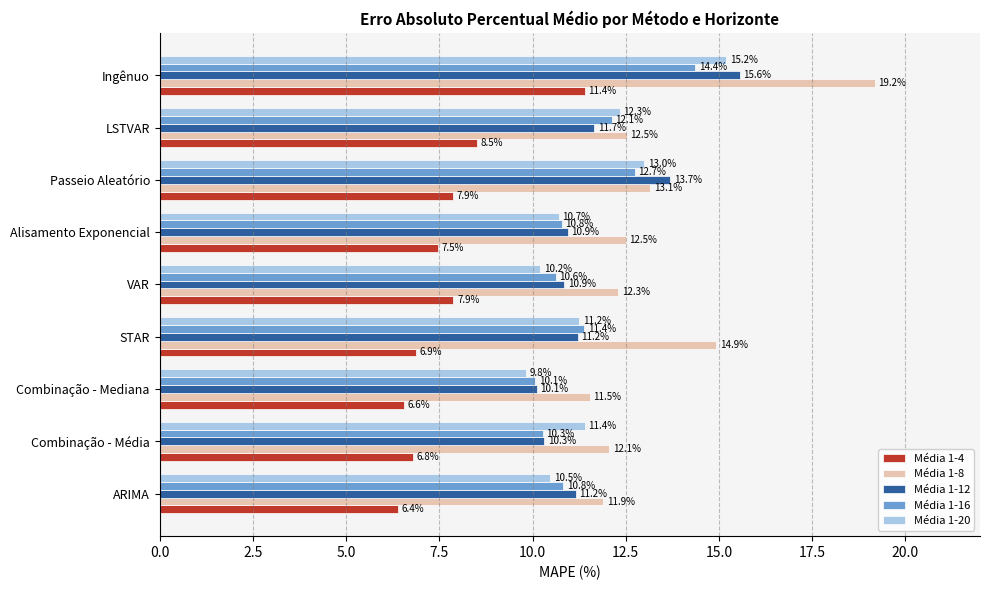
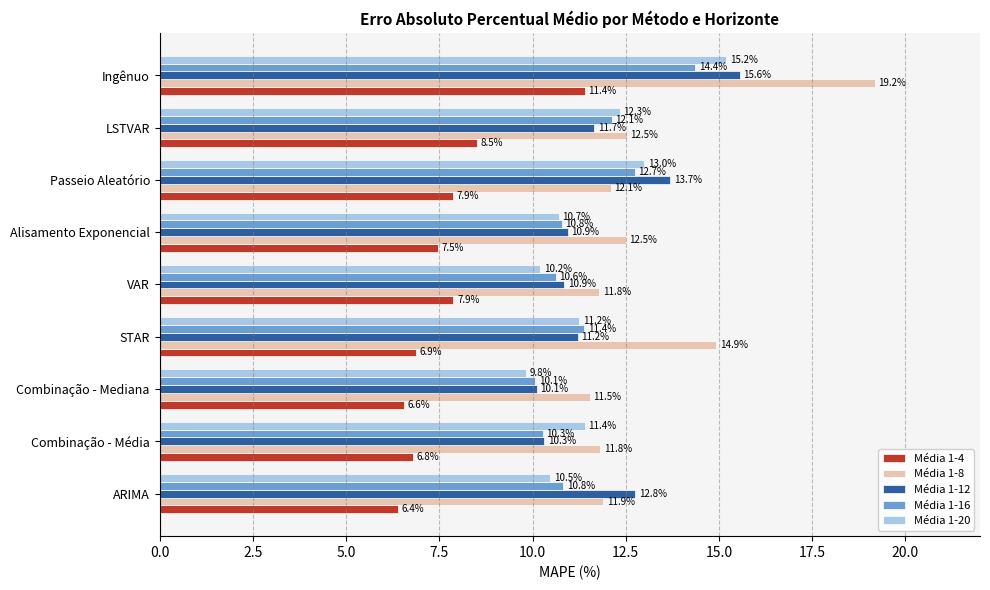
  {
    "Média 1-4": {
      "Ingênuo": "11.4%",
      "LSTVAR": "8.5%",
      "Passeio Aleatório": "7.9%",
      "Alisamento Exponencial": "7.5%",
      "VAR": "7.9%",
      "STAR": "6.9%",
      "Combinação - Mediana": "6.6%",
      "Combinação - Média": "6.8%",
      "ARIMA": "6.4%"
    },
    "Média 1-8": {
      "Ingênuo": "19.2%",
      "LSTVAR": "12.5%",
-     "Passeio Aleatório": "13.1%",
+     "Passeio Aleatório": "12.1%",
      "Alisamento Exponencial": "12.5%",
-     "VAR": "12.3%",
+     "VAR": "11.8%",
      "STAR": "14.9%",
      "Combinação - Mediana": "11.5%",
-     "Combinação - Média": "12.1%",
+     "Combinação - Média": "11.8%",
      "ARIMA": "11.9%"
    },
    "Média 1-12": {
      "Ingênuo": "15.6%",
      "LSTVAR": "11.7%",
      "Passeio Aleatório": "13.7%",
-     "ARIMA": "11.2%"
+     "ARIMA": "12.8%"
    },
    "Média 1-16": {
      "Ingênuo": "14.4%",
      "LSTVAR": "12.1%",
      "Passeio Aleatório": "12.7%",
      "ARIMA": "10.8%"
    },
    "Média 1-20": {
      "Ingênuo": "15.2%",
      "LSTVAR": "12.3%",
      "Passeio Aleatório": "13.0%",
      "VAR": "10.2%",
      "Combinação - Mediana": "9.8%",
      "Combinação - Média": "11.4%",
      "ARIMA": "10.5%"
    }
  }
